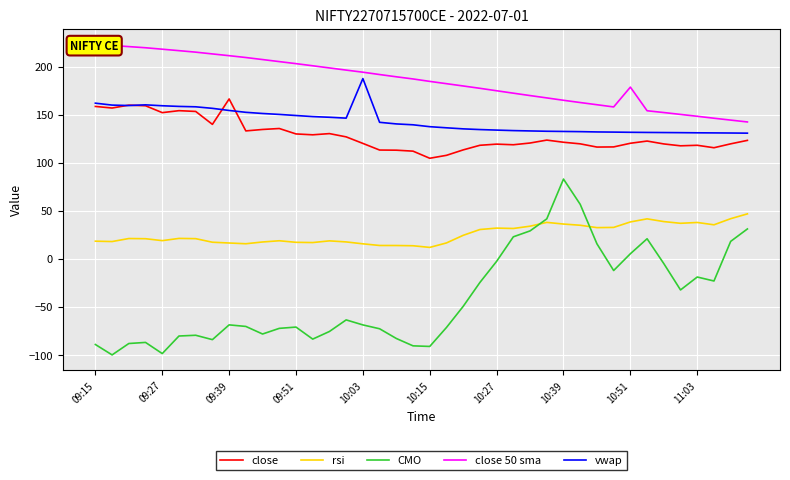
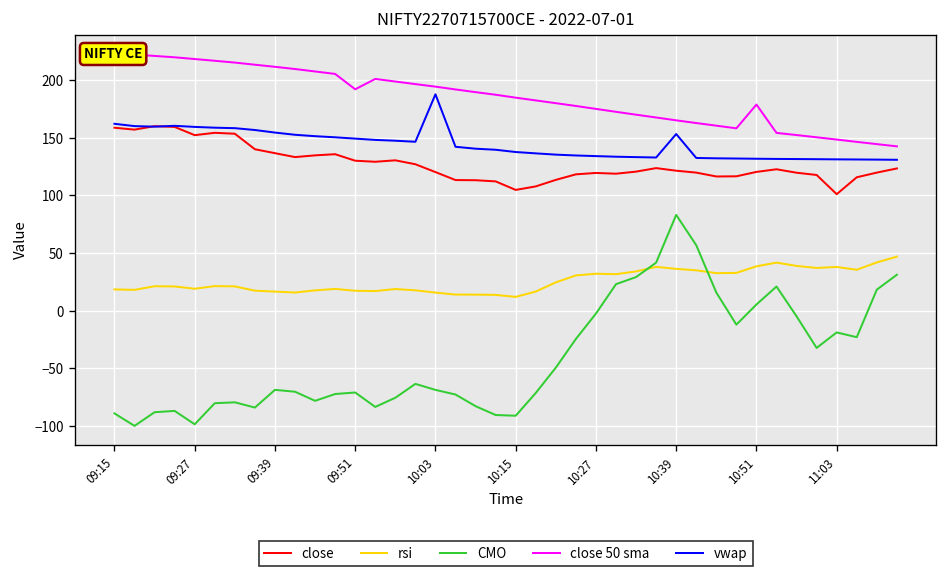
  {
    "close": {
      "09:15": 160,
      "09:27": 150,
-     "09:39": 170,
+     "09:39": 140,
      "09:51": 130,
      "10:03": 120,
      "10:15": 100,
      "10:27": 120,
      "10:39": 120,
      "10:51": 120,
-     "11:03": 120
+     "11:03": 100
    },
    "rsi": {
      "09:15": 20,
      "09:27": 20,
      "09:39": 20,
      "09:51": 20,
      "10:03": 20,
      "10:15": 10,
      "10:27": 30,
      "10:39": 40,
      "10:51": 40,
      "11:03": 40
    },
    "CMO": {
      "09:15": -90,
      "09:27": -100,
      "09:39": -70,
      "09:51": -70,
      "10:03": -70,
      "10:15": -90,
      "10:27": 0,
      "10:39": 80,
      "10:51": 10,
      "11:03": -20
    },
    "close 50 sma": {
      "09:27": 220,
      "09:39": 210,
-     "09:51": 200,
+     "09:51": 190,
      "10:03": 190,
      "10:15": 180,
      "10:27": 170,
      "10:39": 170,
      "10:51": 180,
      "11:03": 150
    },
    "vwap": {
      "09:15": 160,
      "09:27": 160,
      "09:39": 150,
      "09:51": 150,
      "10:03": 190,
      "10:15": 140,
      "10:27": 130,
-     "10:39": 130,
+     "10:39": 150,
      "10:51": 130,
      "11:03": 130
    }
  }
